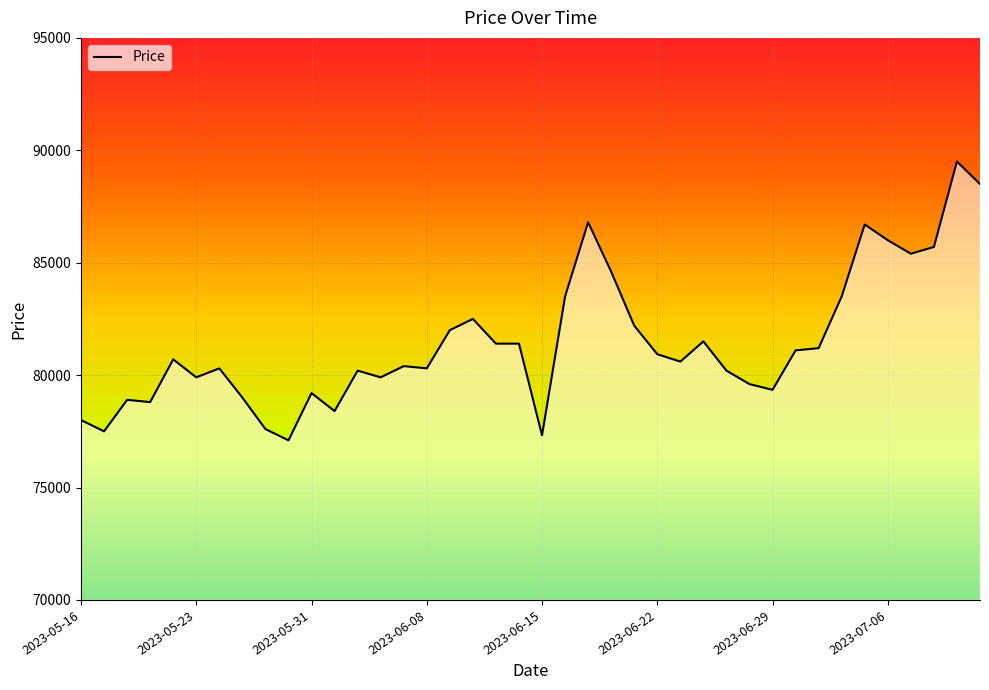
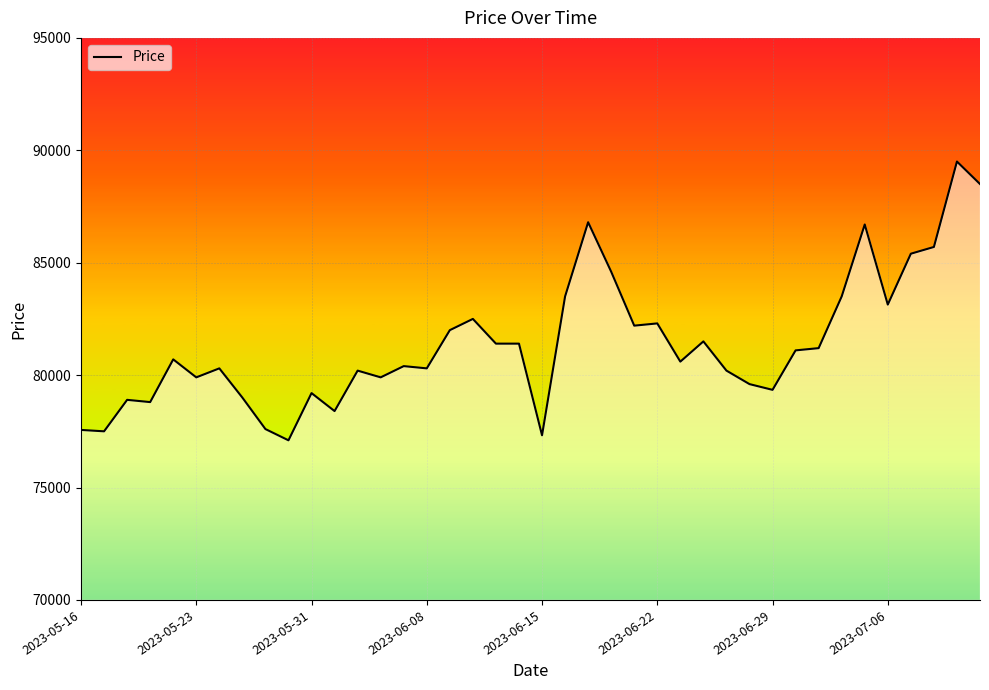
  {
-   "2023-05-16": 78000,
+   "2023-05-16": 77600,
    "2023-05-23": 79900,
    "2023-05-31": 79200,
    "2023-06-08": 80300,
    "2023-06-15": 77300,
-   "2023-06-22": 80900,
+   "2023-06-22": 82300,
    "2023-06-29": 79300,
-   "2023-07-06": 86000
+   "2023-07-06": 83100
  }
